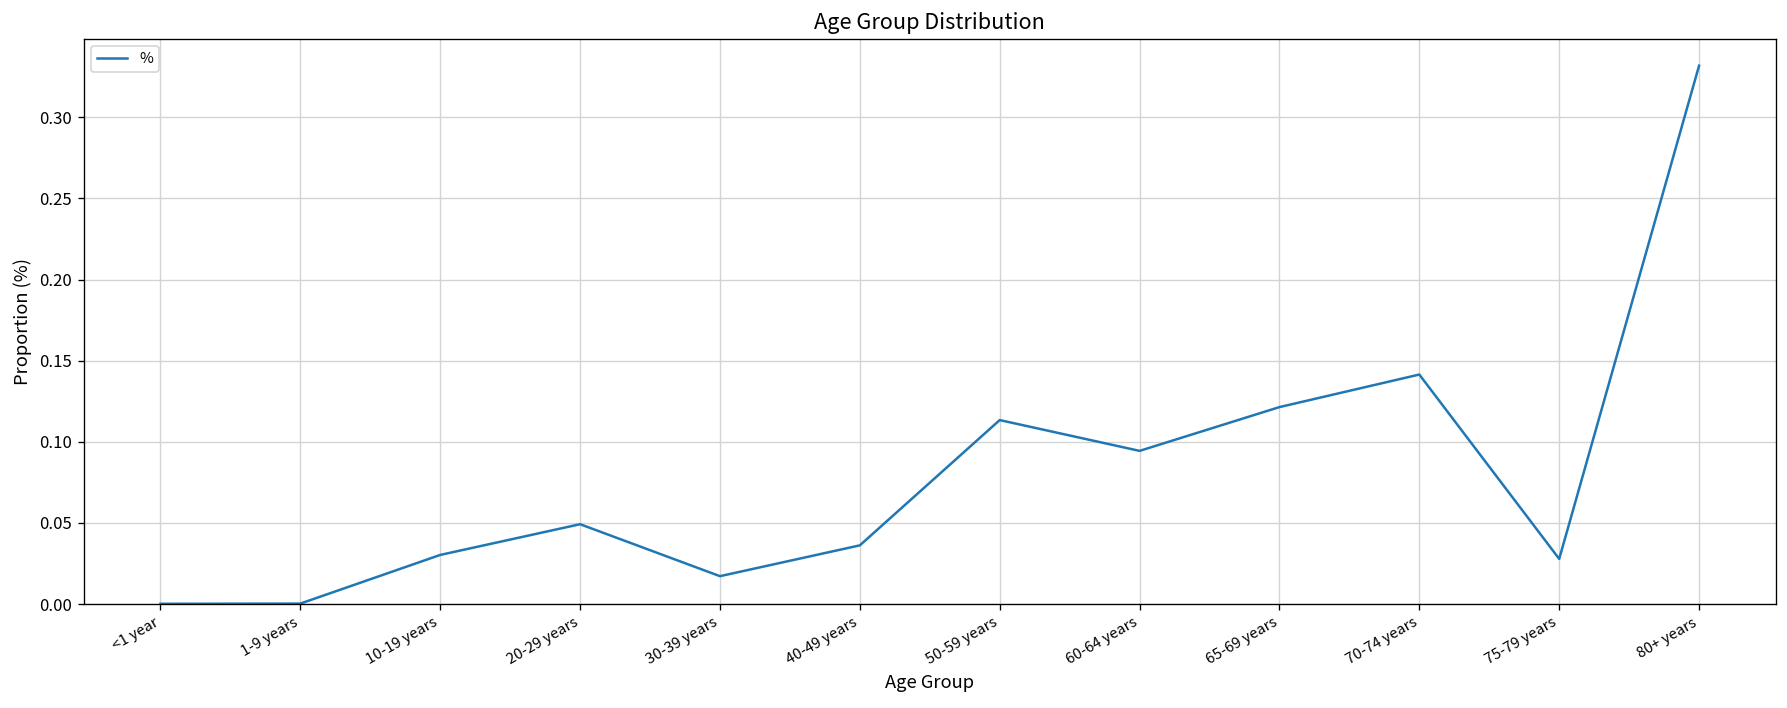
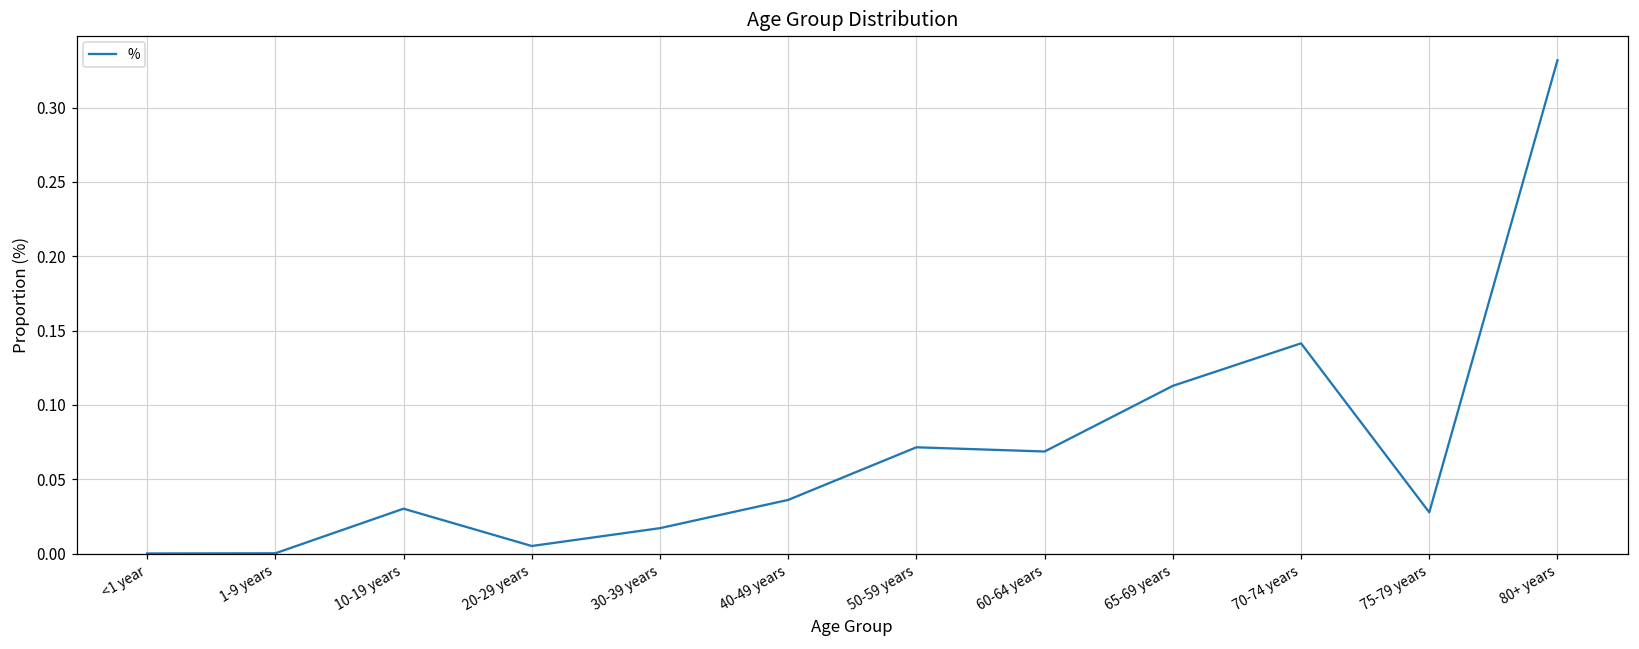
  {
    "<1 year": 0.000,
    "1-9 years": 0.000,
    "10-19 years": 0.030,
-   "20-29 years": 0.049,
+   "20-29 years": 0.005,
    "30-39 years": 0.017,
    "40-49 years": 0.036,
-   "50-59 years": 0.113,
-   "60-64 years": 0.094,
-   "65-69 years": 0.121,
+   "50-59 years": 0.072,
+   "60-64 years": 0.069,
+   "65-69 years": 0.113,
    "70-74 years": 0.141,
    "75-79 years": 0.028,
    "80+ years": 0.332
  }
